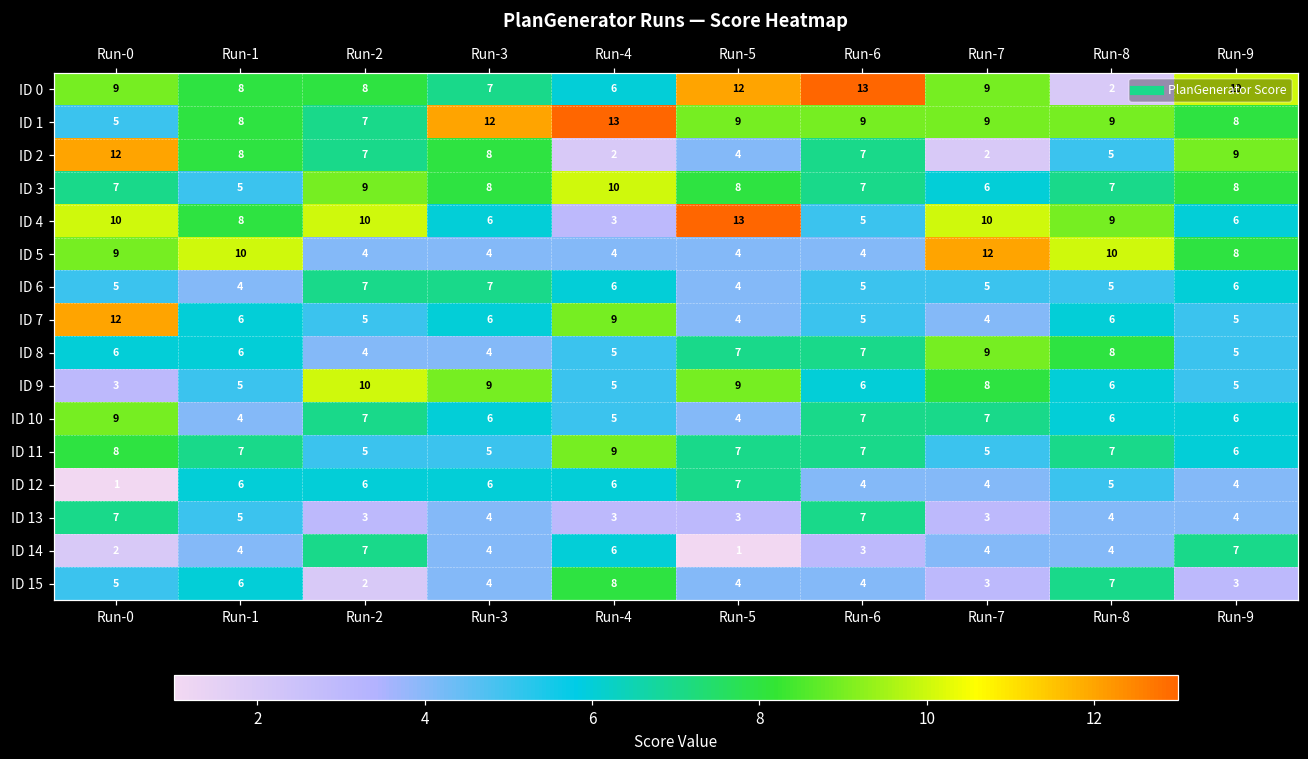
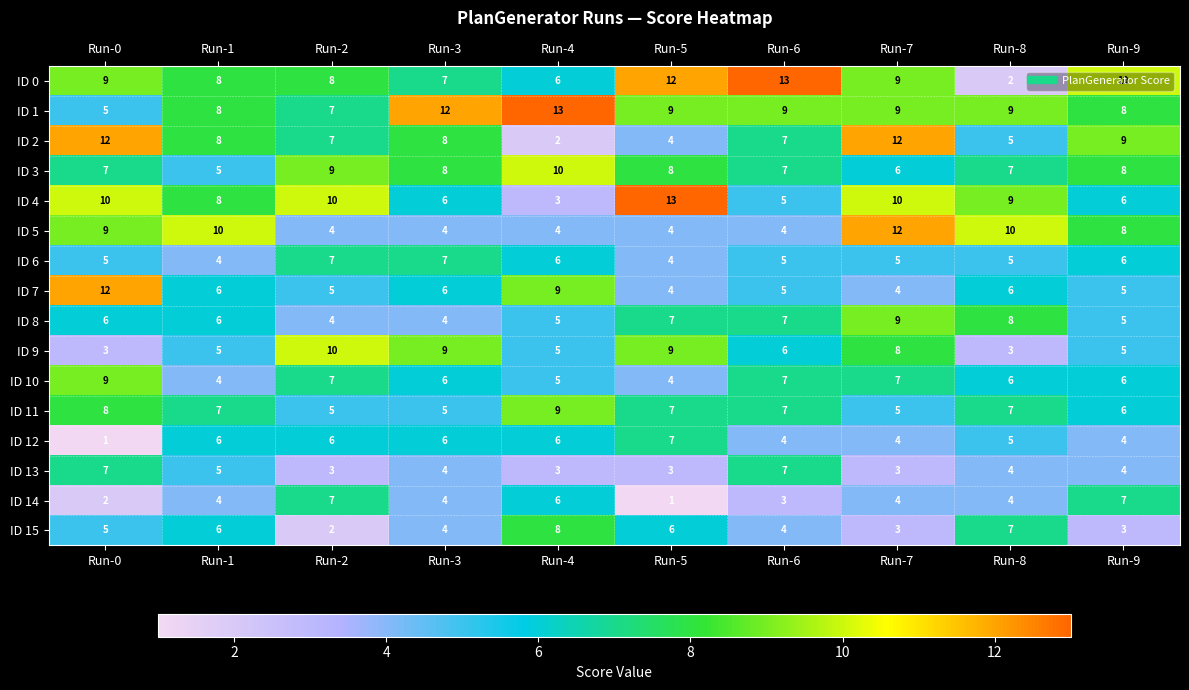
  {
    "ID 0": {
      "Run-0": 9,
      "Run-1": 8,
      "Run-2": 8,
      "Run-3": 7,
      "Run-4": 6,
      "Run-5": 12,
      "Run-6": 13,
      "Run-7": 9,
      "Run-8": 2
    },
    "ID 1": {
      "Run-0": 5,
      "Run-1": 8,
      "Run-2": 7,
      "Run-3": 12,
      "Run-4": 13,
      "Run-5": 9,
      "Run-6": 9,
      "Run-7": 9,
      "Run-8": 9,
      "Run-9": 8
    },
    "ID 2": {
      "Run-0": 12,
      "Run-1": 8,
      "Run-2": 7,
      "Run-3": 8,
      "Run-4": 2,
      "Run-5": 4,
      "Run-6": 7,
-     "Run-7": 2,
+     "Run-7": 12,
      "Run-8": 5,
      "Run-9": 9
    },
    "ID 3": {
      "Run-0": 7,
      "Run-1": 5,
      "Run-2": 9,
      "Run-3": 8,
      "Run-4": 10,
      "Run-5": 8,
      "Run-6": 7,
      "Run-7": 6,
      "Run-8": 7,
      "Run-9": 8
    },
    "ID 4": {
      "Run-0": 10,
      "Run-1": 8,
      "Run-2": 10,
      "Run-3": 6,
      "Run-4": 3,
      "Run-5": 13,
      "Run-6": 5,
      "Run-7": 10,
      "Run-8": 9,
      "Run-9": 6
    },
    "ID 5": {
      "Run-0": 9,
      "Run-1": 10,
      "Run-2": 4,
      "Run-3": 4,
      "Run-4": 4,
      "Run-5": 4,
      "Run-6": 4,
      "Run-7": 12,
      "Run-8": 10,
      "Run-9": 8
    },
    "ID 6": {
      "Run-0": 5,
      "Run-1": 4,
      "Run-2": 7,
      "Run-3": 7,
      "Run-4": 6,
      "Run-5": 4,
      "Run-6": 5,
      "Run-7": 5,
      "Run-8": 5,
      "Run-9": 6
    },
    "ID 7": {
      "Run-0": 12,
      "Run-1": 6,
      "Run-2": 5,
      "Run-3": 6,
      "Run-4": 9,
      "Run-5": 4,
      "Run-6": 5,
      "Run-7": 4,
      "Run-8": 6,
      "Run-9": 5
    },
    "ID 8": {
      "Run-0": 6,
      "Run-1": 6,
      "Run-2": 4,
      "Run-3": 4,
      "Run-4": 5,
      "Run-5": 7,
      "Run-6": 7,
      "Run-7": 9,
      "Run-8": 8,
      "Run-9": 5
    },
    "ID 9": {
      "Run-0": 3,
      "Run-1": 5,
      "Run-2": 10,
      "Run-3": 9,
      "Run-4": 5,
      "Run-5": 9,
      "Run-6": 6,
      "Run-7": 8,
-     "Run-8": 6,
+     "Run-8": 3,
      "Run-9": 5
    },
    "ID 10": {
      "Run-0": 9,
      "Run-1": 4,
      "Run-2": 7,
      "Run-3": 6,
      "Run-4": 5,
      "Run-5": 4,
      "Run-6": 7,
      "Run-7": 7,
      "Run-8": 6,
      "Run-9": 6
    },
    "ID 11": {
      "Run-0": 8,
      "Run-1": 7,
      "Run-2": 5,
      "Run-3": 5,
      "Run-4": 9,
      "Run-5": 7,
      "Run-6": 7,
      "Run-7": 5,
      "Run-8": 7,
      "Run-9": 6
    },
    "ID 12": {
      "Run-1": 6,
      "Run-2": 6,
      "Run-3": 6,
      "Run-4": 6,
      "Run-5": 7,
      "Run-6": 4,
      "Run-7": 4,
      "Run-8": 5,
      "Run-9": 4
    },
    "ID 13": {
      "Run-0": 7,
      "Run-1": 5,
      "Run-2": 3,
      "Run-3": 4,
      "Run-4": 3,
      "Run-5": 3,
      "Run-6": 7,
      "Run-7": 3,
      "Run-8": 4,
      "Run-9": 4
    },
    "ID 14": {
      "Run-0": 2,
      "Run-1": 4,
      "Run-2": 7,
      "Run-3": 4,
      "Run-4": 6,
      "Run-6": 3,
      "Run-7": 4,
      "Run-8": 4,
      "Run-9": 7
    },
    "ID 15": {
      "Run-0": 5,
      "Run-1": 6,
      "Run-2": 2,
      "Run-3": 4,
      "Run-4": 8,
-     "Run-5": 4,
+     "Run-5": 6,
      "Run-6": 4,
      "Run-7": 3,
      "Run-8": 7,
      "Run-9": 3
    }
  }
